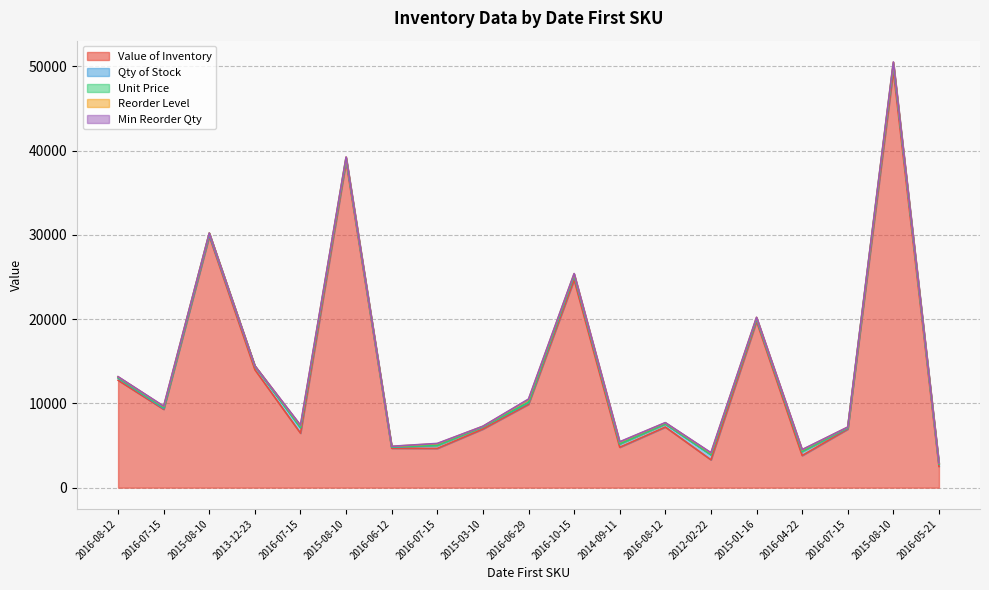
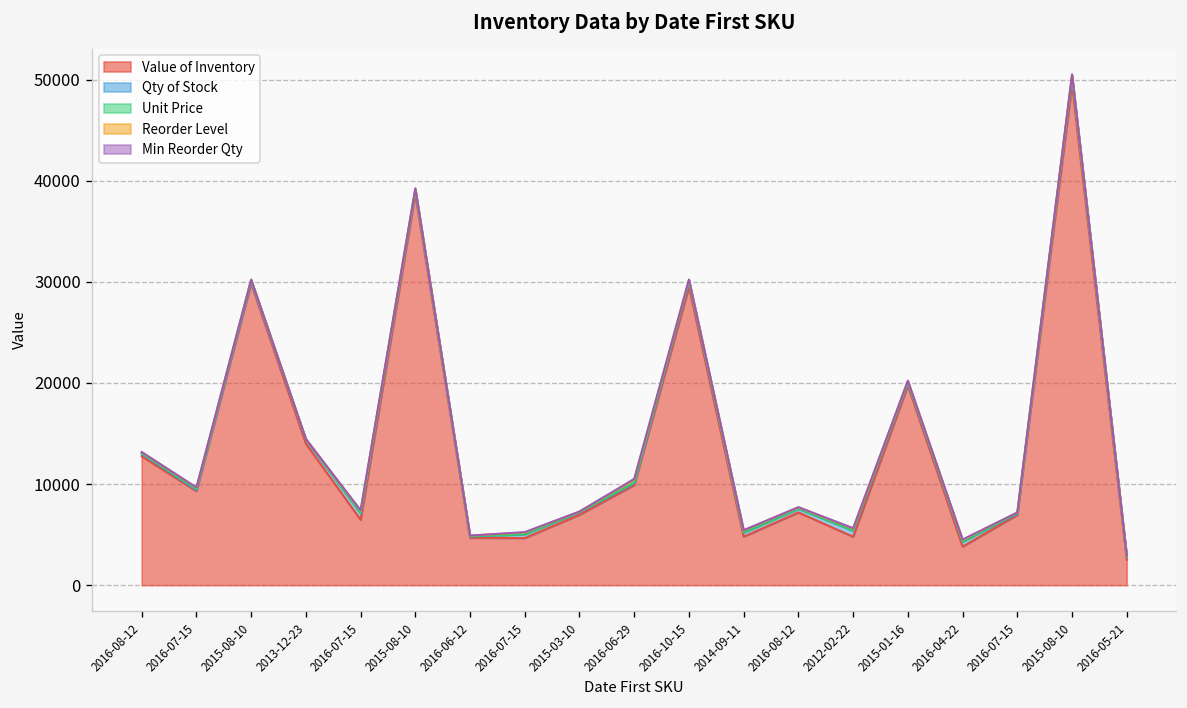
  {
    "Value of Inventory": {
      "2013-12-23": 14000,
-     "2016-10-15": 25000,
+     "2016-10-15": 30000,
      "2014-09-11": 5000,
-     "2012-02-22": 3000,
+     "2012-02-22": 5000,
      "2016-04-22": 4000
    }
  }
